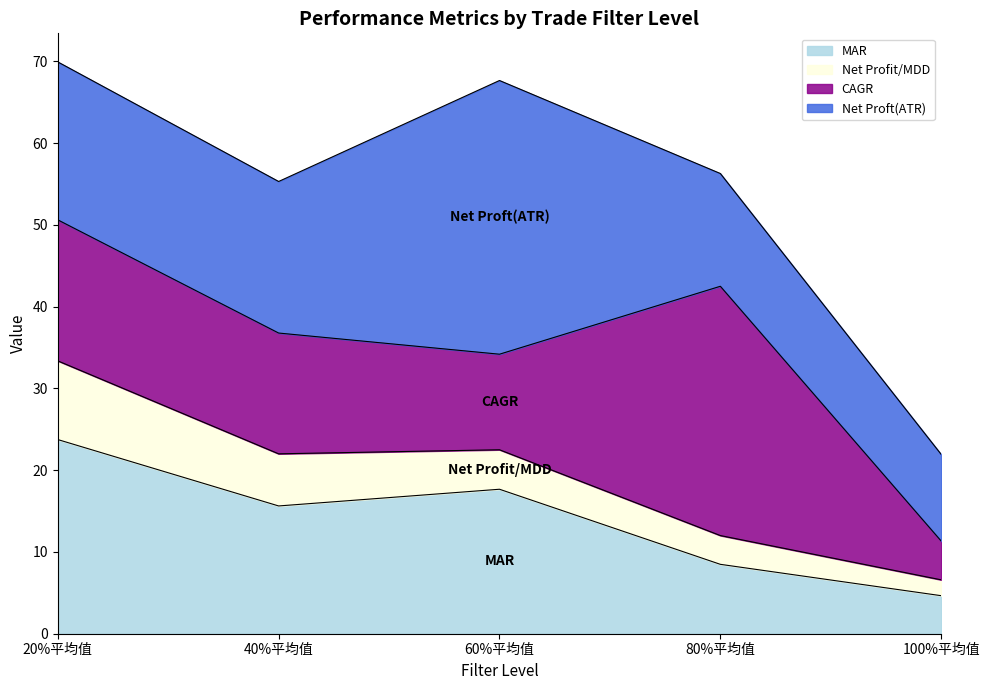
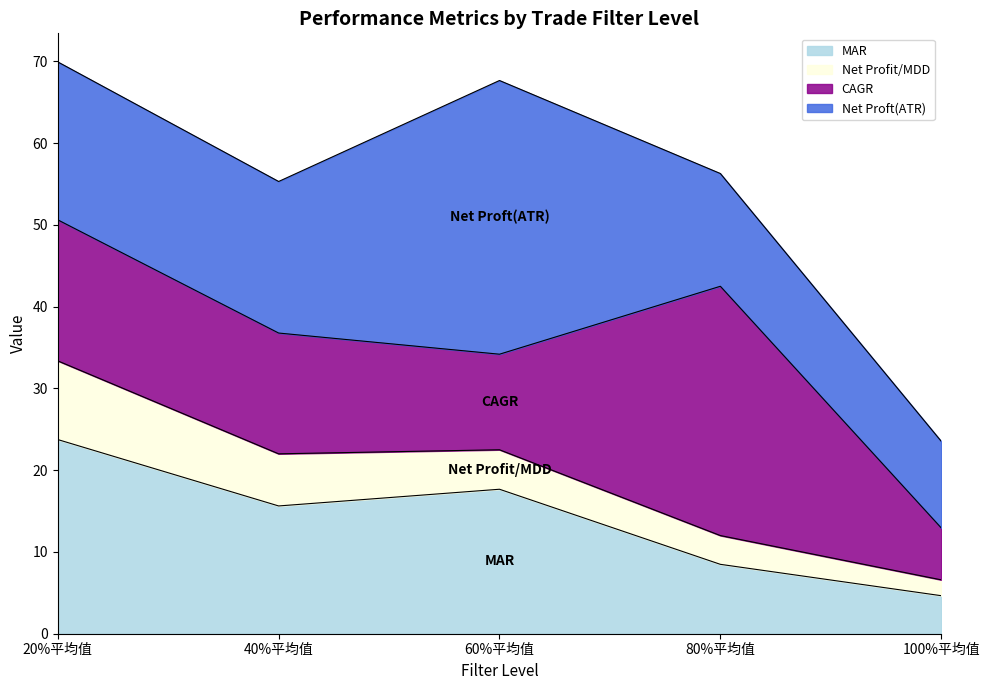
  {
    "MAR": {
      "20%平均值": 24,
      "40%平均值": 16,
      "60%平均值": 18,
      "80%平均值": 8,
      "100%平均值": 5
    },
    "Net Profit/MDD": {
      "20%平均值": 10,
      "40%平均值": 6,
      "60%平均值": 5,
      "80%平均值": 4,
      "100%平均值": 2
    },
    "CAGR": {
      "20%平均值": 17,
      "40%平均值": 15,
      "60%平均值": 12,
      "80%平均值": 30,
-     "100%平均值": 5
+     "100%平均值": 6
    },
    "Net Proft(ATR)": {
      "20%平均值": 19,
      "40%平均值": 19,
      "60%平均值": 33,
      "80%平均值": 14,
      "100%平均值": 11
    }
  }
